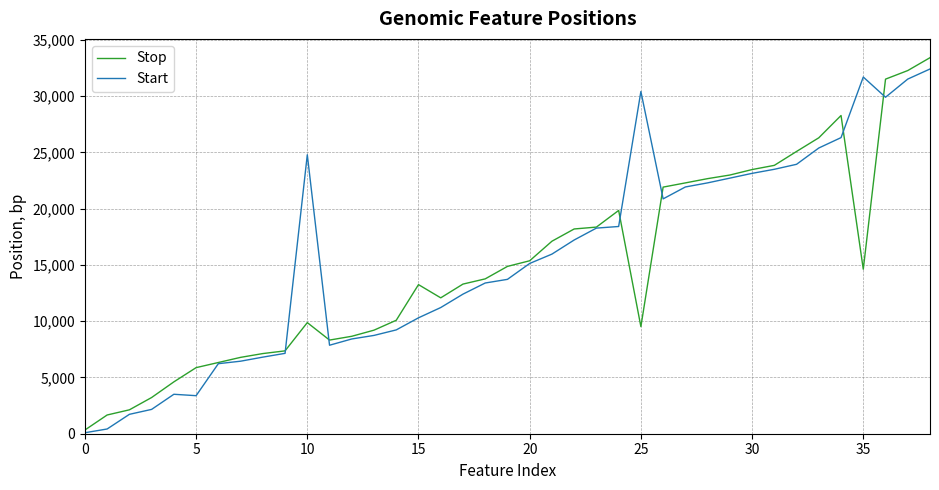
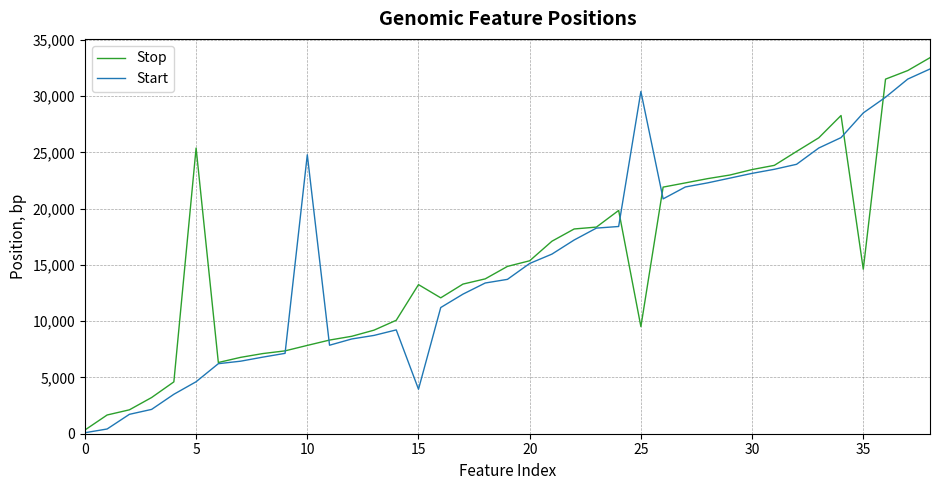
  {
    "Stop": {
      "0": "300",
-     "5": "5,900",
-     "10": "9,900",
+     "5": "25,400",
+     "10": "7,900",
      "15": "13,300",
      "20": "15,400",
      "25": "9,500",
      "30": "23,500",
      "35": "14,600"
    },
    "Start": {
      "0": "100",
-     "5": "3,400",
+     "5": "4,600",
      "10": "24,800",
-     "15": "10,300",
+     "15": "4,000",
      "20": "15,100",
      "25": "30,400",
      "30": "23,100",
-     "35": "31,700"
+     "35": "28,500"
    }
  }
